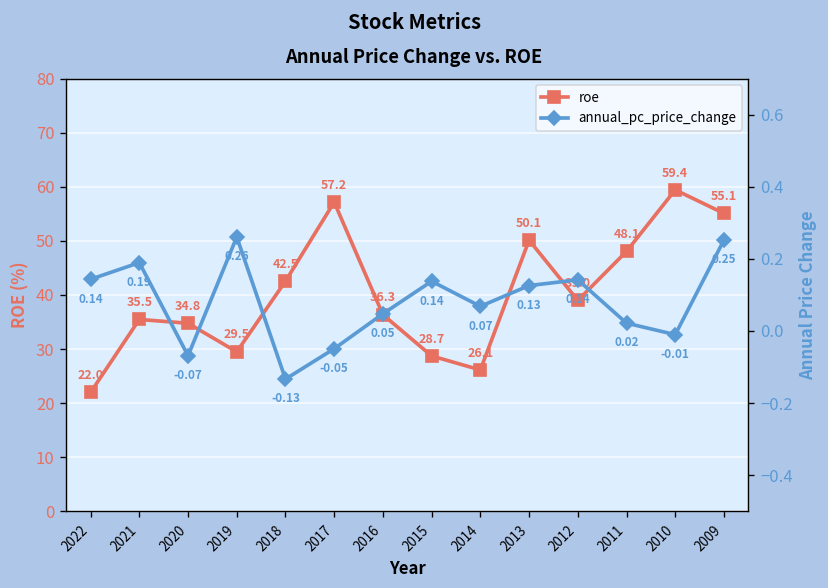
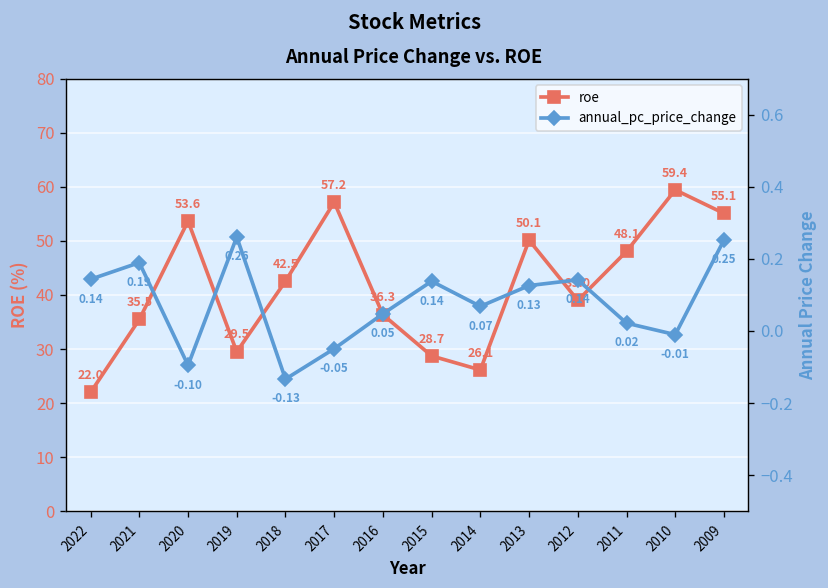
  {
    "roe": {
      "2022": 22.0,
      "2021": 35.5,
-     "2020": 34.8,
+     "2020": 53.6,
      "2019": 29.5,
      "2018": 42.5,
      "2017": 57.2,
      "2016": 36.3,
      "2015": 28.7,
      "2014": 26.1,
      "2013": 50.1,
      "2011": 48.1,
      "2010": 59.4,
      "2009": 55.1
    },
    "annual_pc_price_change": {
      "2022": 0.14,
      "2021": 0.19,
-     "2020": -0.07,
+     "2020": -0.10,
      "2019": 0.26,
      "2018": -0.13,
      "2017": -0.05,
      "2016": 0.05,
      "2015": 0.14,
      "2014": 0.07,
      "2013": 0.13,
      "2011": 0.02,
      "2010": -0.01,
      "2009": 0.25
    }
  }
